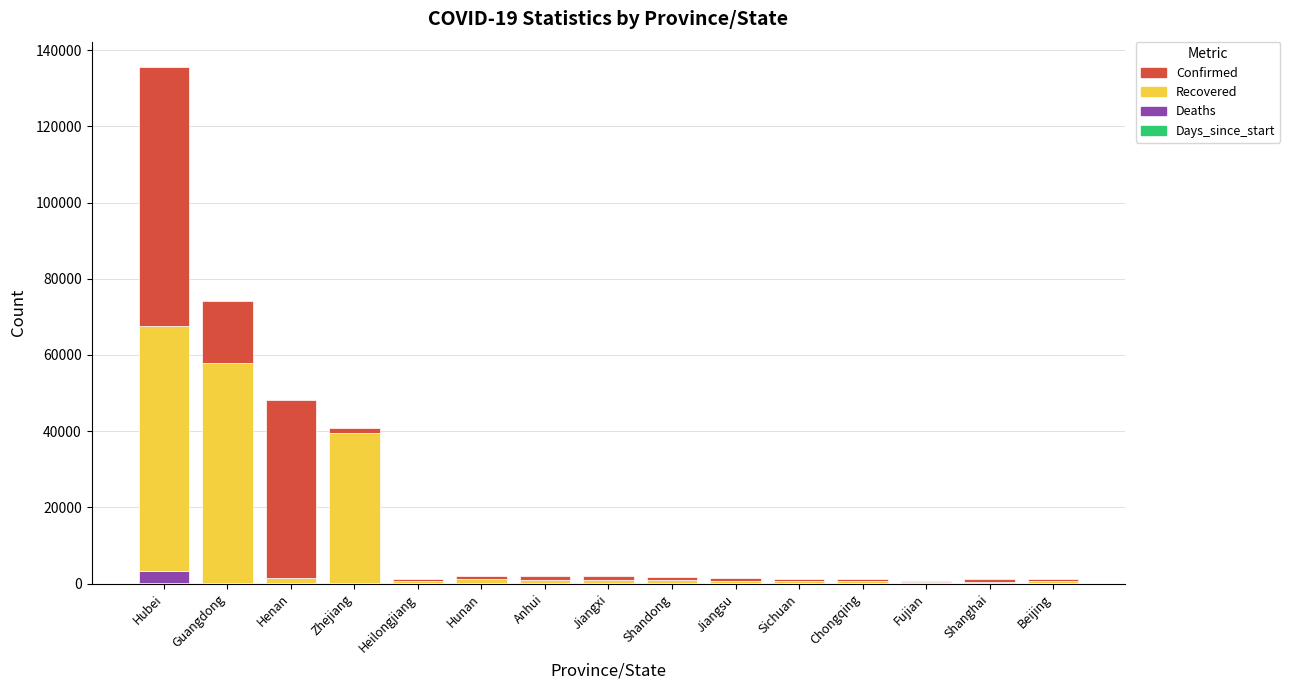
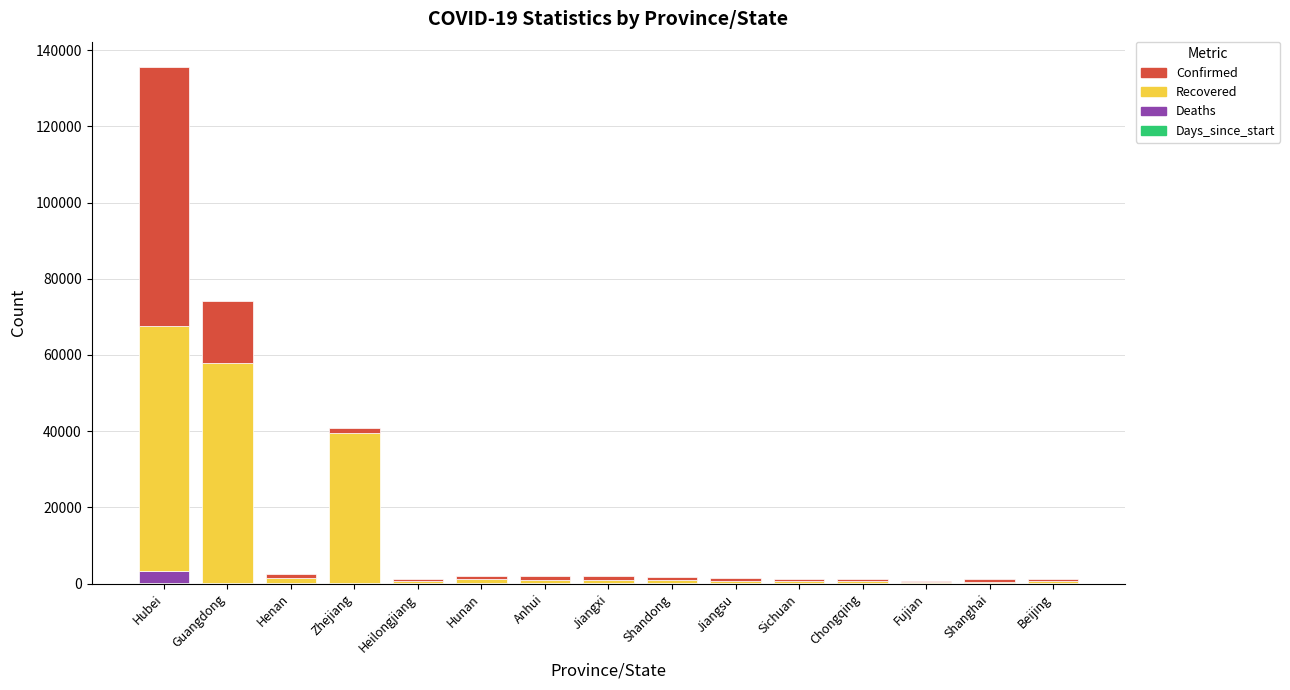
  {
    "Deaths": {
      "Hubei": 3000,
      "Jiangsu": 0
    },
    "Recovered": {
      "Hubei": 64000,
      "Guangdong": 58000,
      "Henan": 1000,
      "Zhejiang": 39000,
      "Hunan": 1000,
      "Anhui": 1000,
      "Jiangxi": 1000,
      "Shandong": 1000
    },
    "Confirmed": {
      "Hubei": 68000,
      "Guangdong": 16000,
-     "Henan": 47000,
+     "Henan": 1000,
      "Zhejiang": 1000,
      "Heilongjiang": 1000,
      "Hunan": 1000,
      "Anhui": 1000,
      "Jiangxi": 1000,
      "Shandong": 1000
    }
  }
